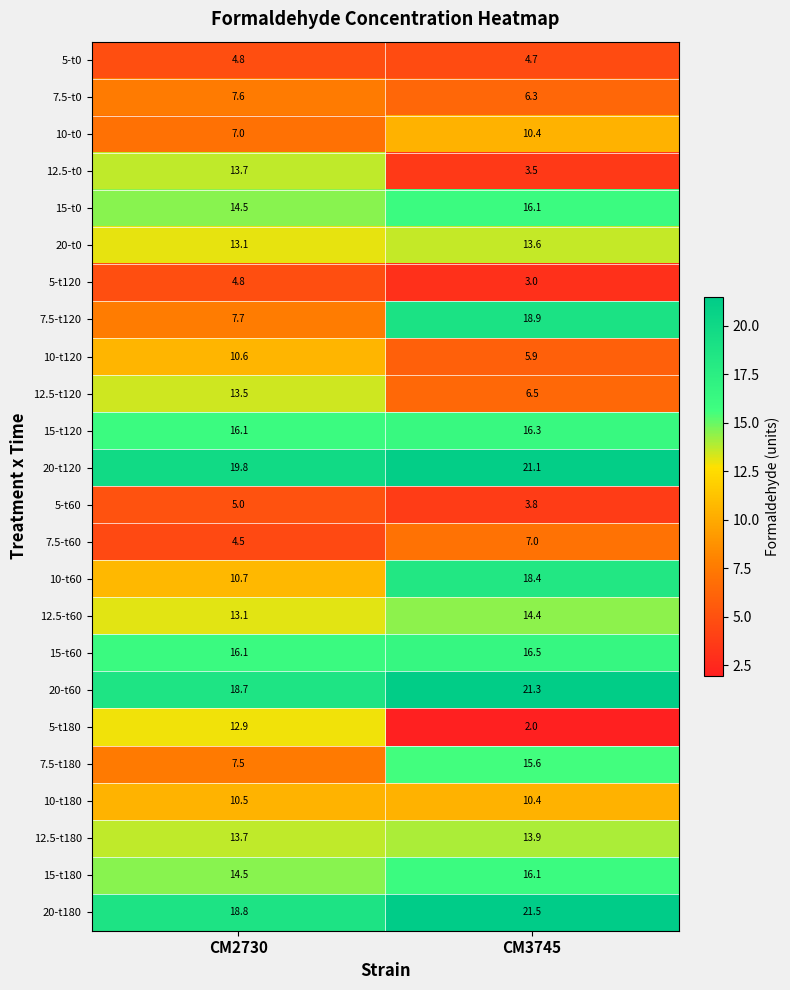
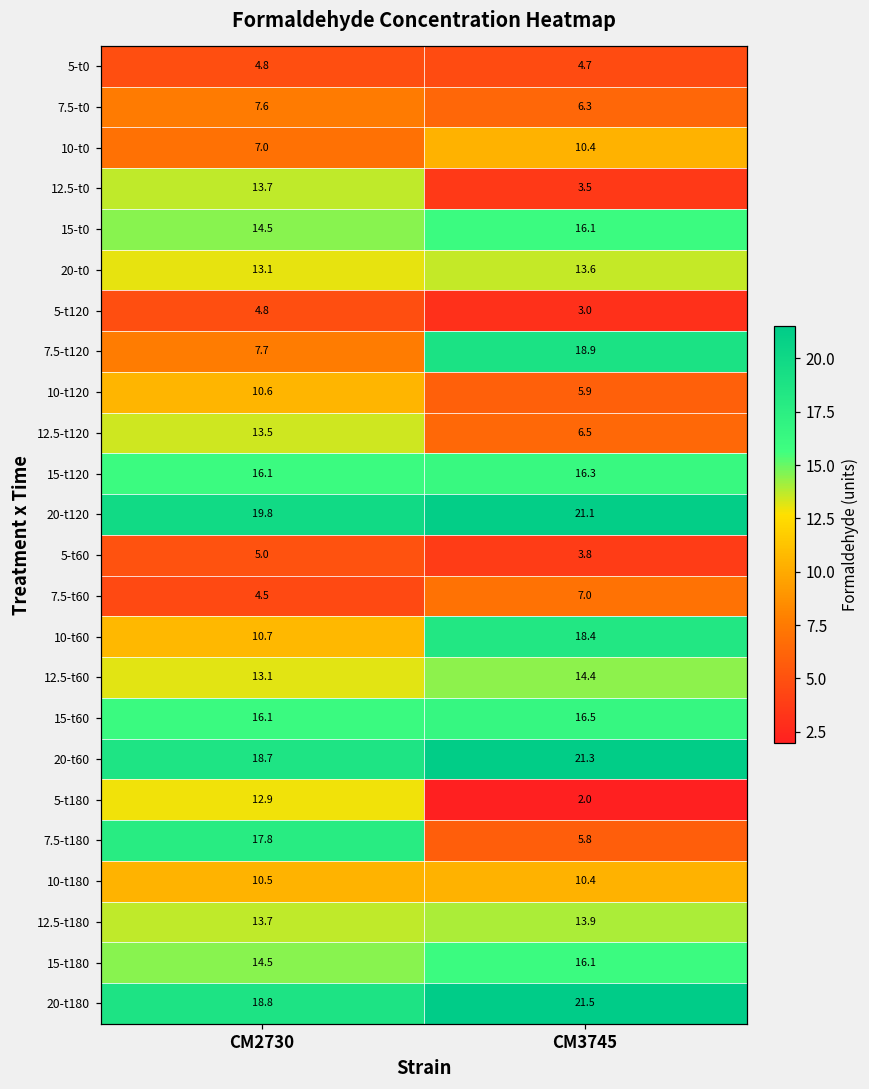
  {
    "5-t0": {
      "CM2730": 4.8,
      "CM3745": 4.7
    },
    "7.5-t0": {
      "CM2730": 7.6,
      "CM3745": 6.3
    },
    "10-t0": {
      "CM2730": 7.0,
      "CM3745": 10.4
    },
    "12.5-t0": {
      "CM2730": 13.7,
      "CM3745": 3.5
    },
    "15-t0": {
      "CM2730": 14.5,
      "CM3745": 16.1
    },
    "20-t0": {
      "CM2730": 13.1,
      "CM3745": 13.6
    },
    "5-t120": {
      "CM2730": 4.8,
      "CM3745": 3.0
    },
    "7.5-t120": {
      "CM2730": 7.7,
      "CM3745": 18.9
    },
    "10-t120": {
      "CM2730": 10.6,
      "CM3745": 5.9
    },
    "12.5-t120": {
      "CM2730": 13.5,
      "CM3745": 6.5
    },
    "15-t120": {
      "CM2730": 16.1,
      "CM3745": 16.3
    },
    "20-t120": {
      "CM2730": 19.8,
      "CM3745": 21.1
    },
    "5-t60": {
      "CM2730": 5.0,
      "CM3745": 3.8
    },
    "7.5-t60": {
      "CM2730": 4.5,
      "CM3745": 7.0
    },
    "10-t60": {
      "CM2730": 10.7,
      "CM3745": 18.4
    },
    "12.5-t60": {
      "CM2730": 13.1,
      "CM3745": 14.4
    },
    "15-t60": {
      "CM2730": 16.1,
      "CM3745": 16.5
    },
    "20-t60": {
      "CM2730": 18.7,
      "CM3745": 21.3
    },
    "5-t180": {
      "CM2730": 12.9,
      "CM3745": 2.0
    },
    "7.5-t180": {
-     "CM2730": 7.5,
-     "CM3745": 15.6
+     "CM2730": 17.8,
+     "CM3745": 5.8
    },
    "10-t180": {
      "CM2730": 10.5,
      "CM3745": 10.4
    },
    "12.5-t180": {
      "CM2730": 13.7,
      "CM3745": 13.9
    },
    "15-t180": {
      "CM2730": 14.5,
      "CM3745": 16.1
    },
    "20-t180": {
      "CM2730": 18.8,
      "CM3745": 21.5
    }
  }
